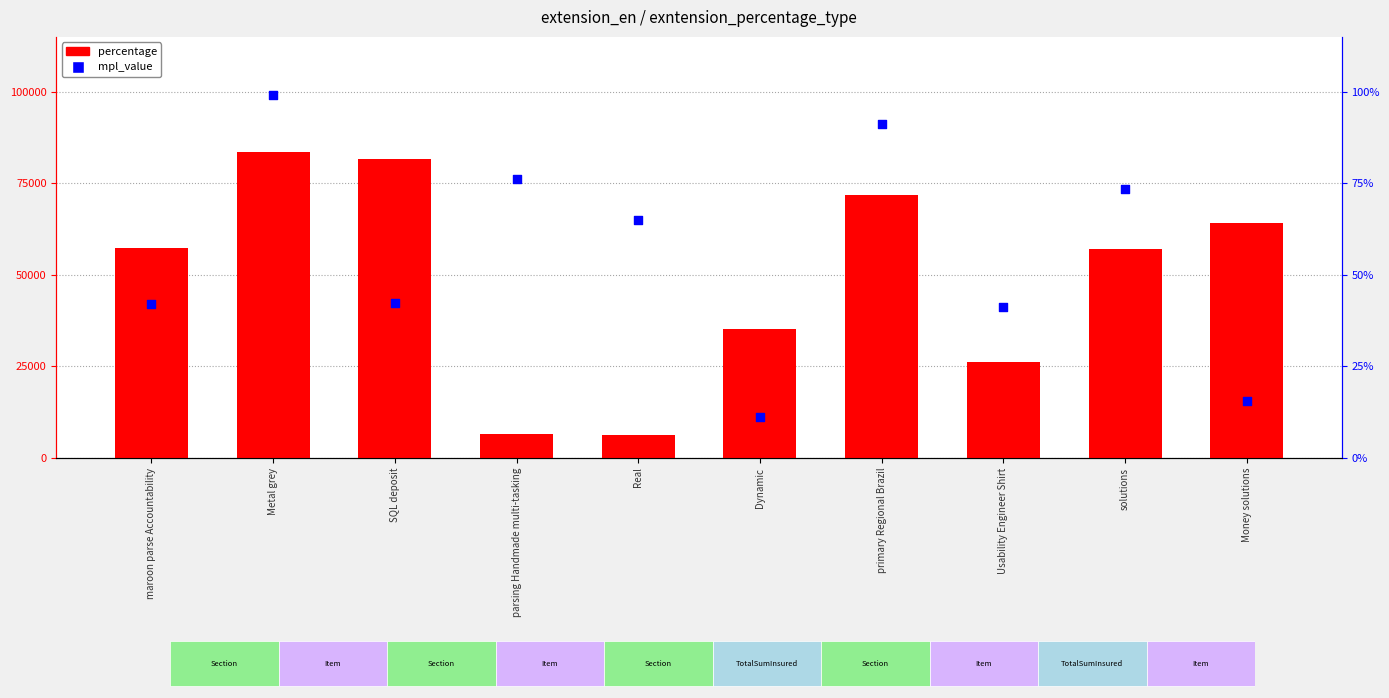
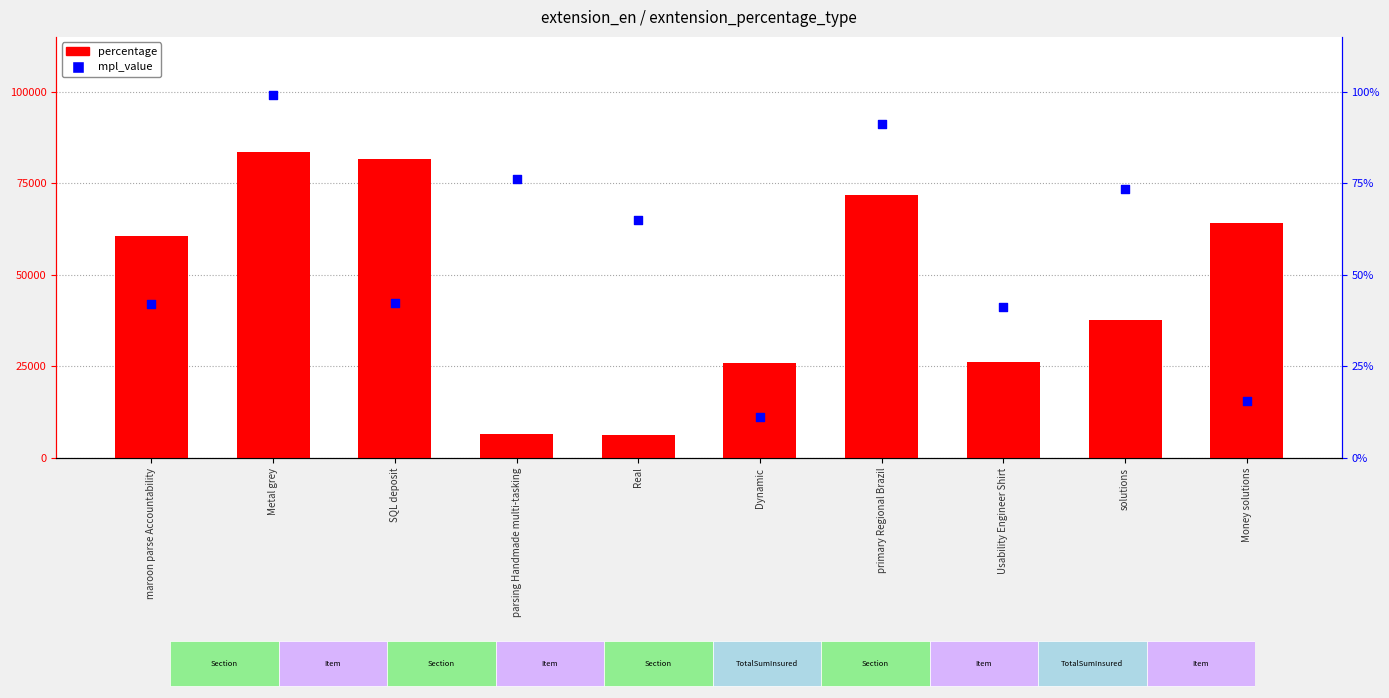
  {
    "percentage": {
-     "maroon parse Accountability": 57000,
+     "maroon parse Accountability": 61000,
      "Metal grey": 84000,
      "SQL deposit": 82000,
      "parsing Handmade multi-tasking": 7000,
      "Real": 6000,
-     "Dynamic": 35000,
+     "Dynamic": 26000,
      "primary Regional Brazil": 72000,
      "Usability Engineer Shirt": 26000,
-     "solutions": 57000,
+     "solutions": 38000,
      "Money solutions": 64000
    }
  }
